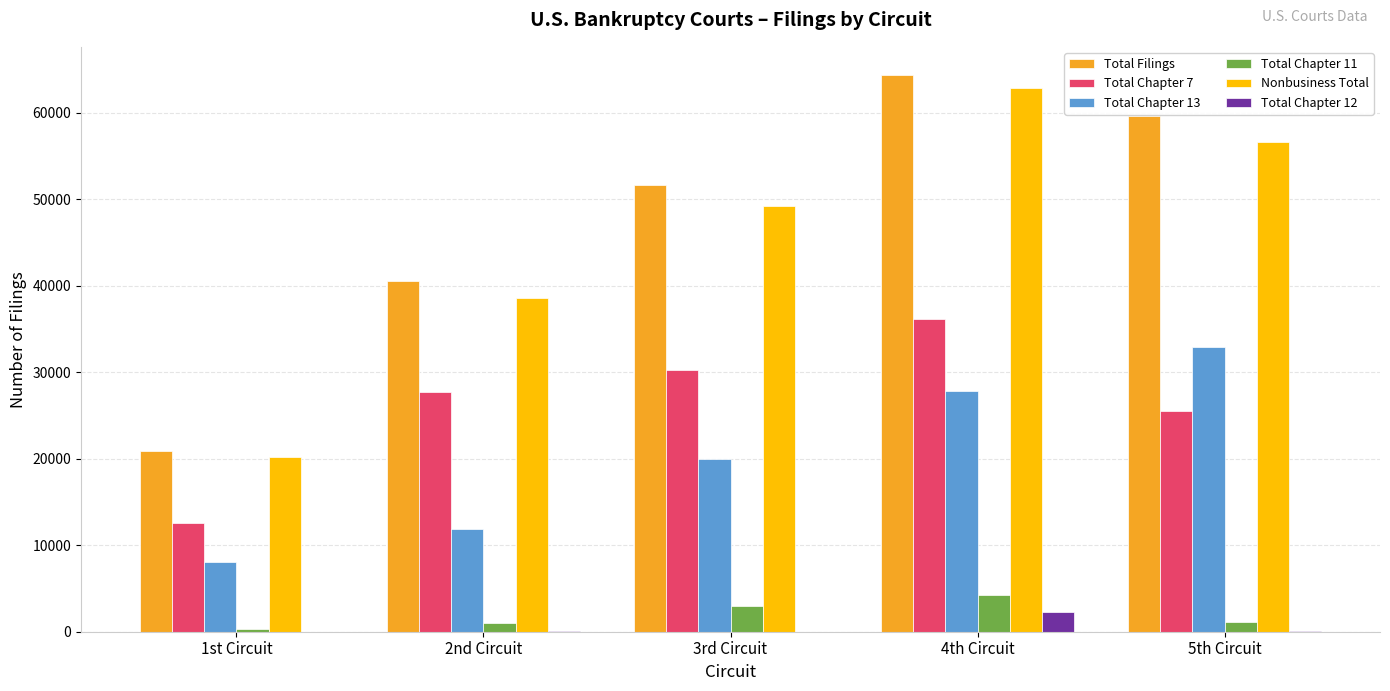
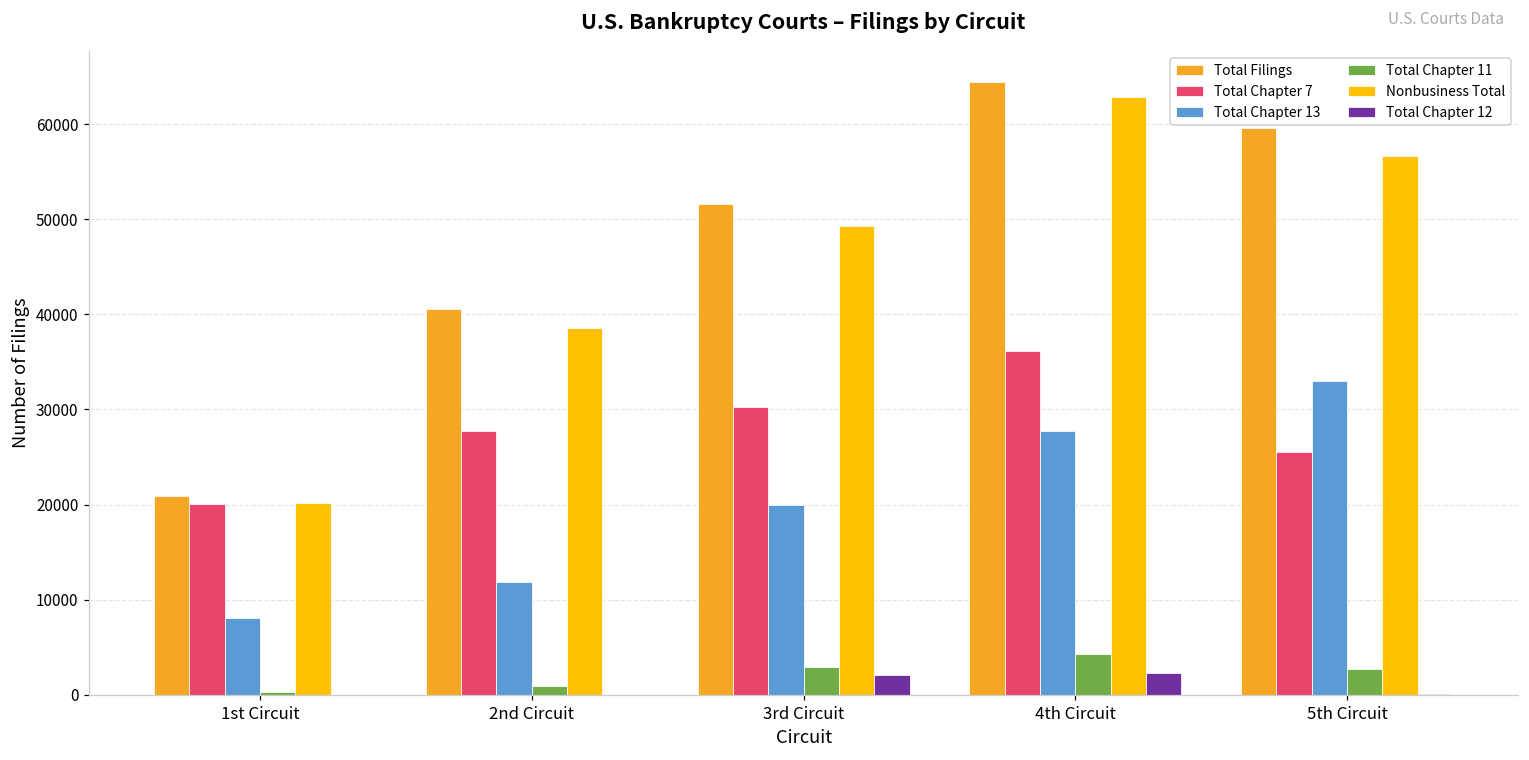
  {
    "Total Chapter 7": {
-     "1st Circuit": 13000,
+     "1st Circuit": 20000,
      "2nd Circuit": 28000,
      "3rd Circuit": 30000,
      "4th Circuit": 36000,
      "5th Circuit": 25000
    },
    "Total Chapter 13": {
      "1st Circuit": 8000,
      "2nd Circuit": 12000,
      "3rd Circuit": 20000,
      "4th Circuit": 28000,
      "5th Circuit": 33000
    },
    "Total Chapter 11": {
      "2nd Circuit": 1000,
      "3rd Circuit": 3000,
      "4th Circuit": 4000,
-     "5th Circuit": 1000
+     "5th Circuit": 3000
    },
    "Total Chapter 12": {
-     "3rd Circuit": 0,
+     "3rd Circuit": 2000,
      "4th Circuit": 2000
    }
  }
